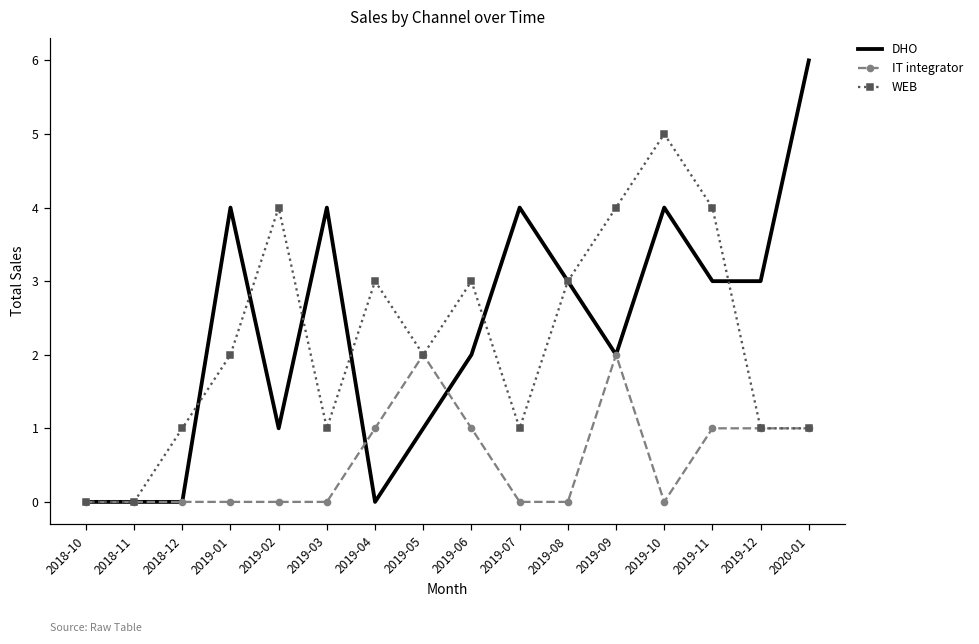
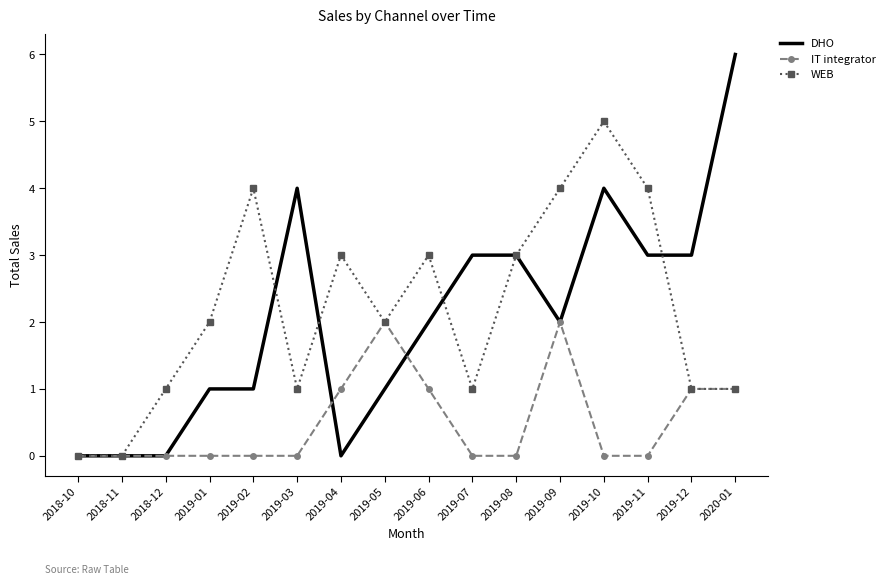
  {
    "DHO": {
-     "2019-01": 4,
+     "2019-01": 1,
      "2019-02": 1,
      "2019-03": 4,
      "2019-04": 0,
      "2019-05": 1,
      "2019-06": 2,
-     "2019-07": 4,
+     "2019-07": 3,
      "2019-10": 4,
      "2019-11": 3,
      "2019-12": 3,
      "2020-01": 6
    },
    "IT integrator": {
      "2019-01": 0,
      "2019-02": 0,
      "2019-03": 0,
      "2019-04": 1,
      "2019-06": 1,
      "2019-07": 0,
      "2019-08": 0,
      "2019-10": 0,
-     "2019-11": 1
+     "2019-11": 0
    },
    "WEB": {
      "2018-12": 1,
      "2019-01": 2,
      "2019-02": 4,
      "2019-03": 1,
      "2019-04": 3,
      "2019-06": 3,
      "2019-07": 1,
      "2019-09": 4,
      "2019-10": 5,
      "2019-11": 4
    }
  }
